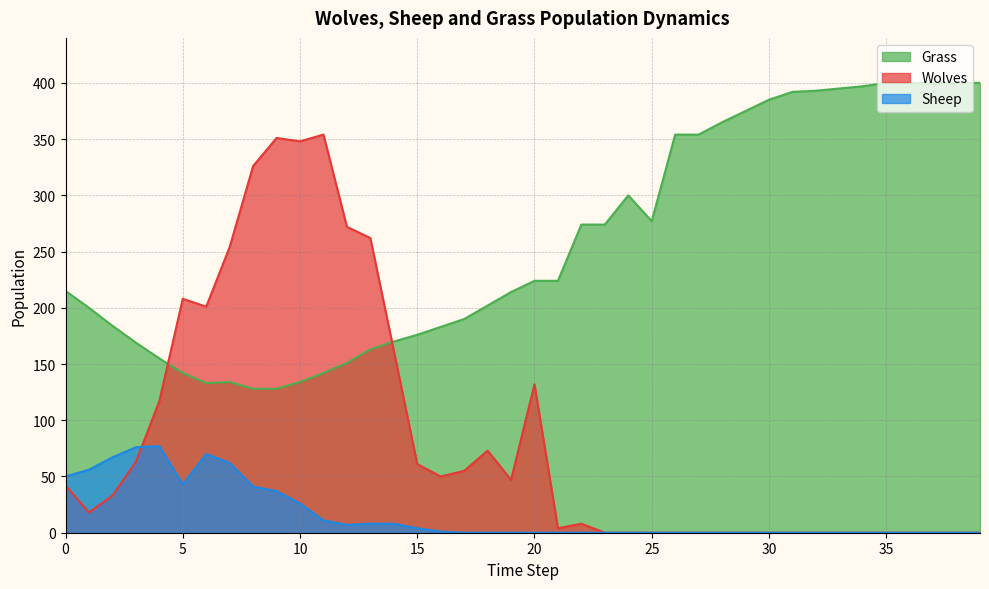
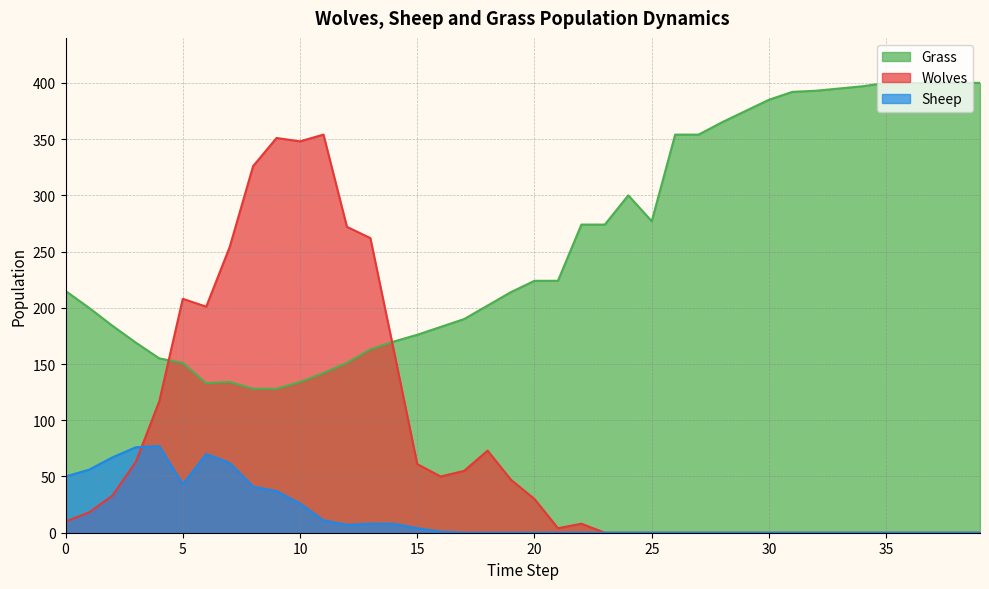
  {
    "Grass": {
      "0": 215,
-     "5": 142,
+     "5": 151,
      "10": 134,
      "15": 176,
      "20": 224,
      "25": 277,
      "30": 385
    },
    "Wolves": {
-     "0": 42,
+     "0": 10,
      "5": 208,
      "10": 348,
      "15": 61,
-     "20": 132
+     "20": 30
    },
    "Sheep": {
      "0": 50,
      "5": 43,
      "10": 26,
      "15": 4,
      "20": 0
    }
  }
